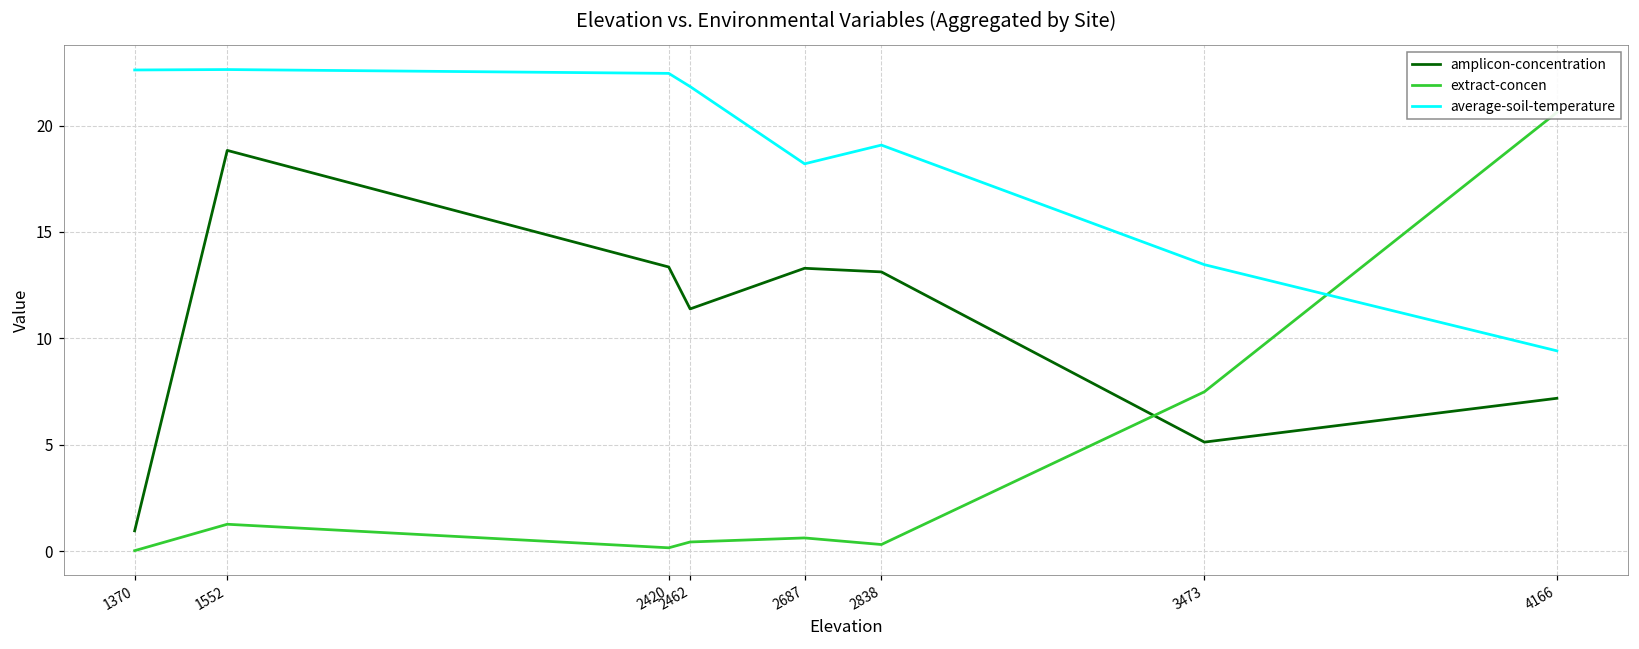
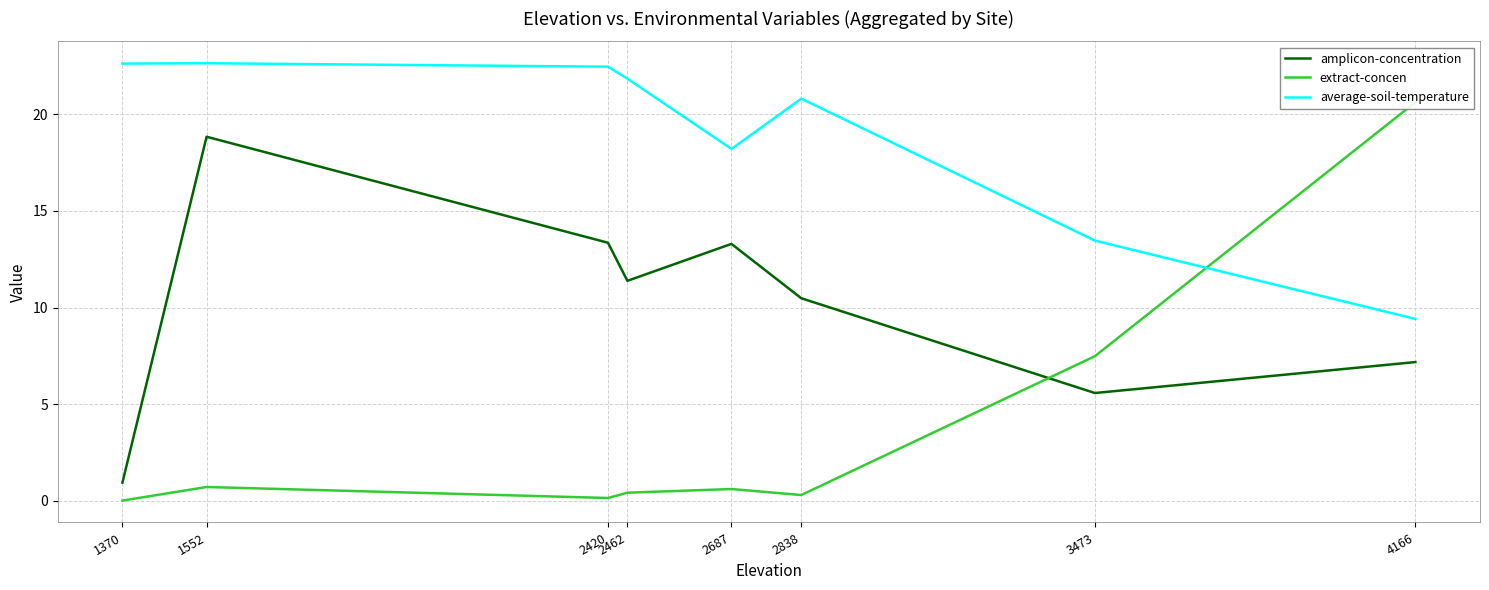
  {
    "amplicon-concentration": {
      "1370": 1.0,
      "1552": 18.8,
      "2420": 13.4,
      "2462": 11.4,
      "2687": 13.3,
-     "2838": 13.1,
-     "3473": 5.1,
+     "2838": 10.5,
+     "3473": 5.6,
      "4166": 7.2
    },
    "extract-concen": {
      "1370": 0.0,
-     "1552": 1.3,
+     "1552": 0.7,
      "2420": 0.2,
      "2462": 0.4,
      "2687": 0.6,
      "2838": 0.3,
      "3473": 7.5
    },
    "average-soil-temperature": {
      "1370": 22.6,
      "1552": 22.6,
      "2420": 22.5,
      "2462": 21.8,
      "2687": 18.2,
-     "2838": 19.1,
+     "2838": 20.8,
      "3473": 13.5,
      "4166": 9.4
    }
  }
